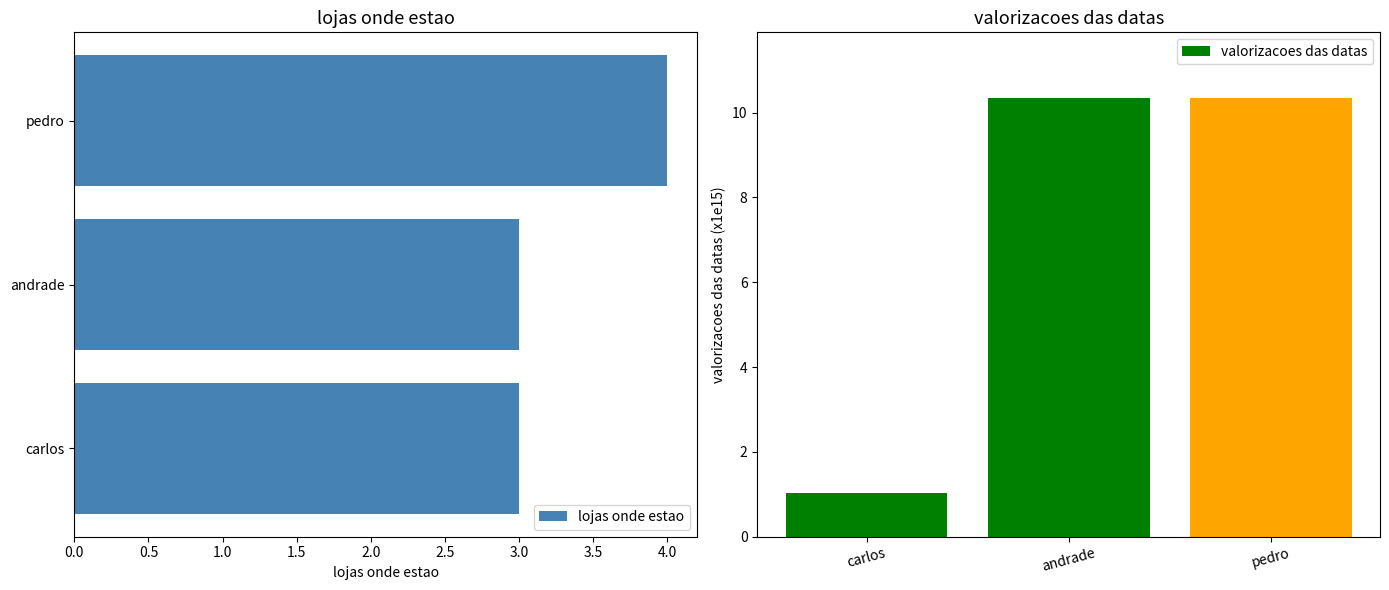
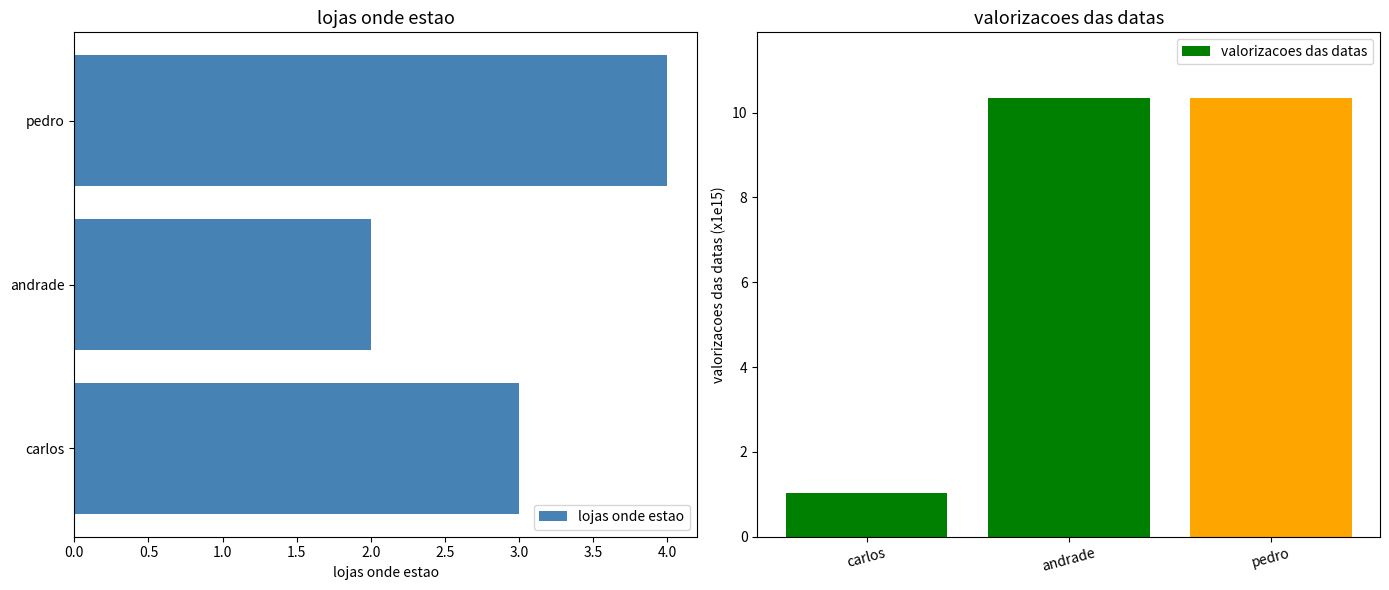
  {
    "lojas onde estao": {
      "pedro": 4,
-     "andrade": 3,
+     "andrade": 2,
      "carlos": 3
    },
    "valorizacoes das datas": {
      "carlos": 1.0,
      "andrade": 10.3,
      "pedro": 10.3
    }
  }
